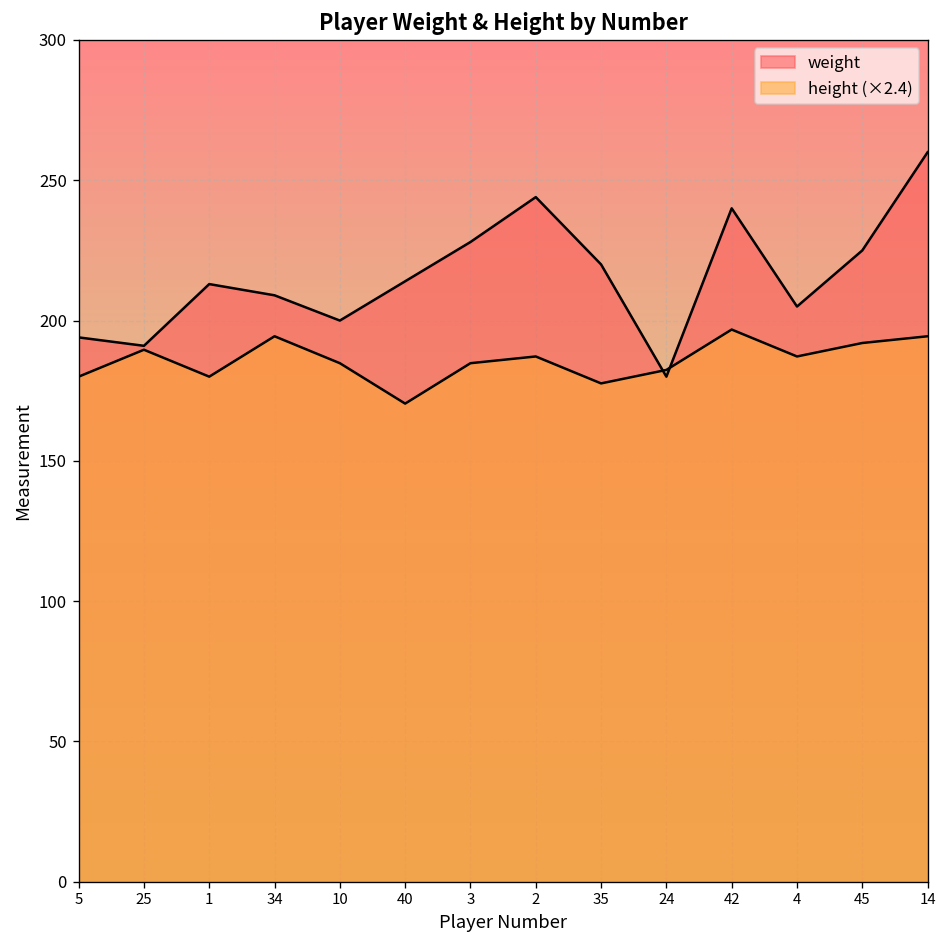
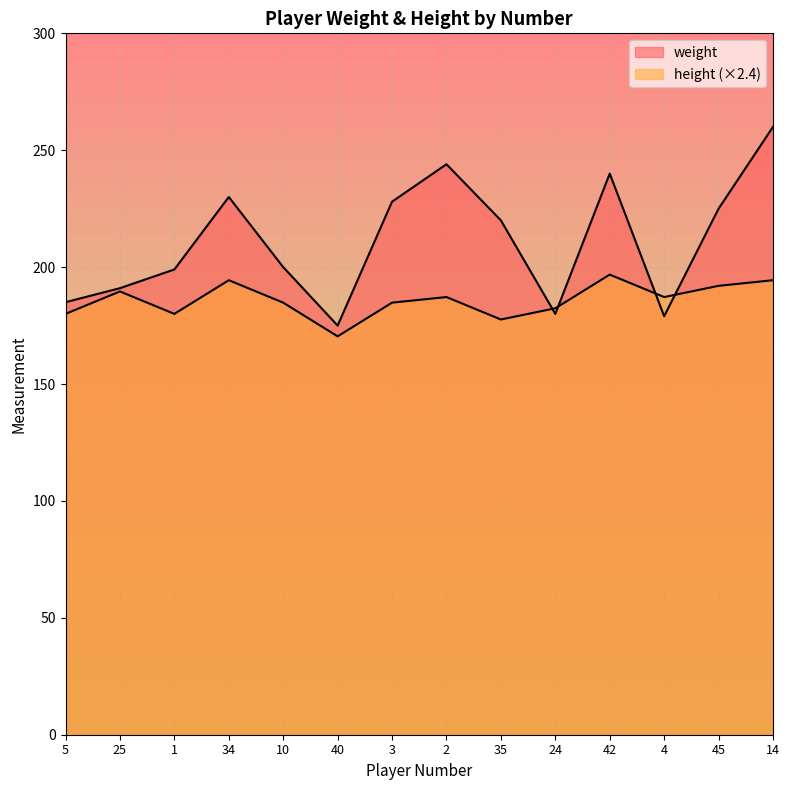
  {
    "weight": {
-     "5": 194,
+     "5": 185,
      "25": 191,
-     "1": 213,
-     "34": 209,
+     "1": 199,
+     "34": 230,
      "10": 200,
-     "40": 214,
+     "40": 175,
      "3": 228,
      "2": 244,
      "35": 220,
      "24": 180,
      "42": 240,
-     "4": 205,
+     "4": 179,
      "45": 225,
      "14": 260
    },
    "height (×2.4)": {
      "5": 180,
      "25": 190,
      "1": 180,
      "34": 194,
      "10": 185,
      "40": 170,
      "3": 185,
      "2": 187,
      "35": 178,
      "24": 182,
      "42": 197,
      "4": 187,
      "45": 192,
      "14": 194
    }
  }
